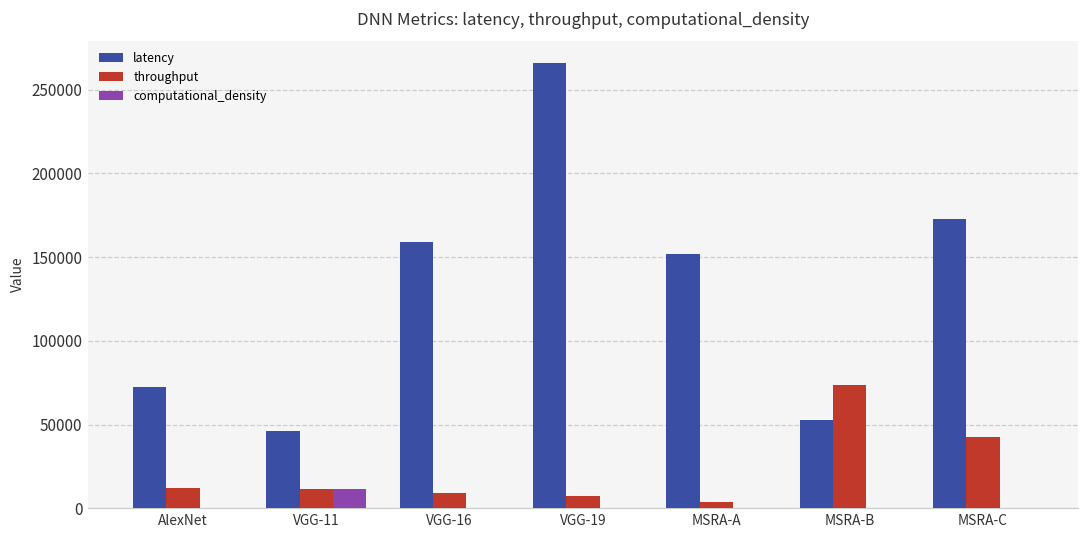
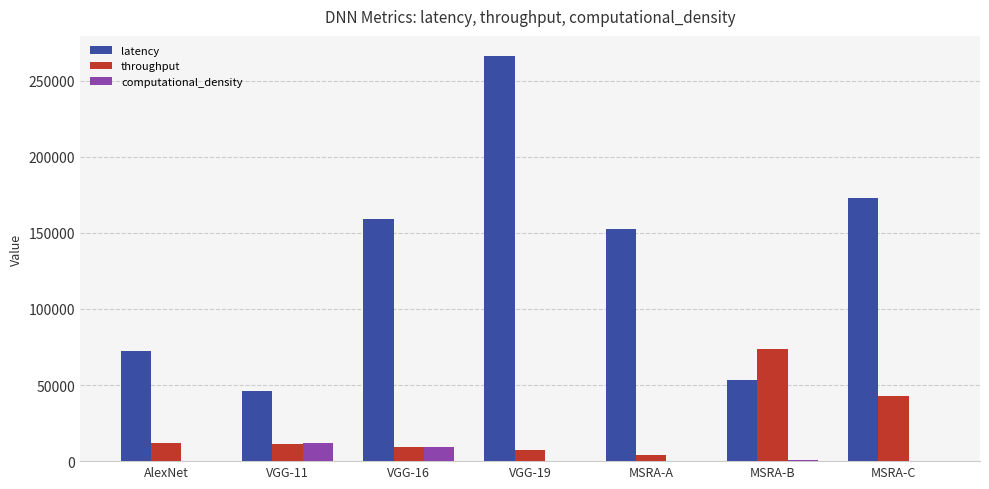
  {
    "latency": {
      "AlexNet": 73000,
      "VGG-11": 46000,
      "VGG-16": 159000,
      "VGG-19": 266000,
      "MSRA-A": 152000,
      "MSRA-B": 53000,
      "MSRA-C": 173000
    },
    "throughput": {
      "AlexNet": 12000,
      "VGG-11": 11000,
      "VGG-16": 9000,
      "VGG-19": 7000,
      "MSRA-A": 4000,
      "MSRA-B": 74000,
      "MSRA-C": 43000
    },
    "computational_density": {
      "VGG-11": 12000,
-     "VGG-16": 0
+     "VGG-16": 9000
    }
  }
